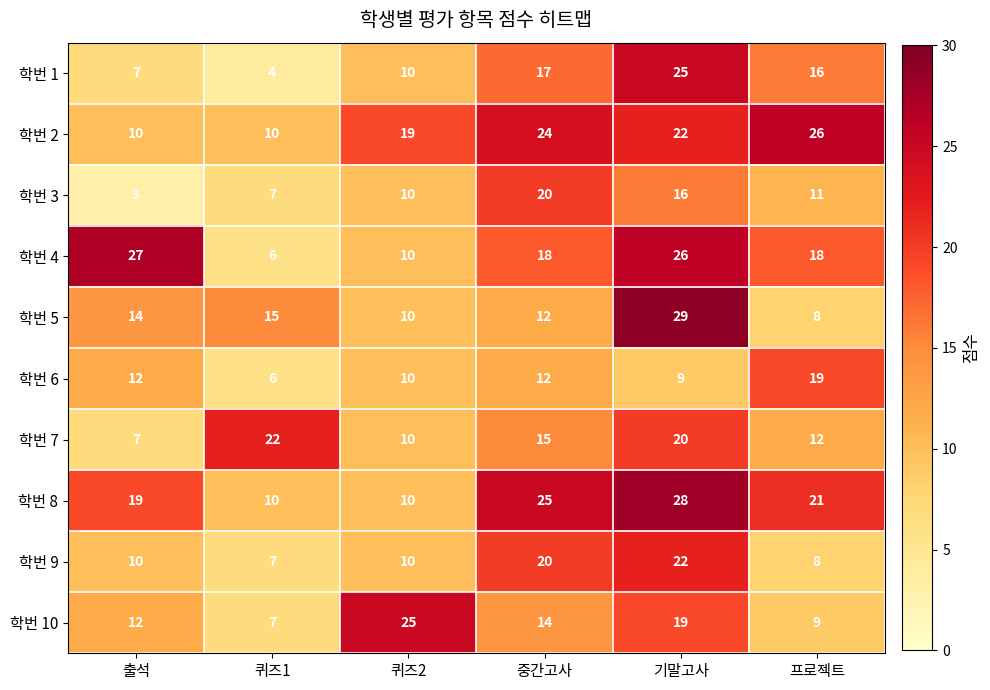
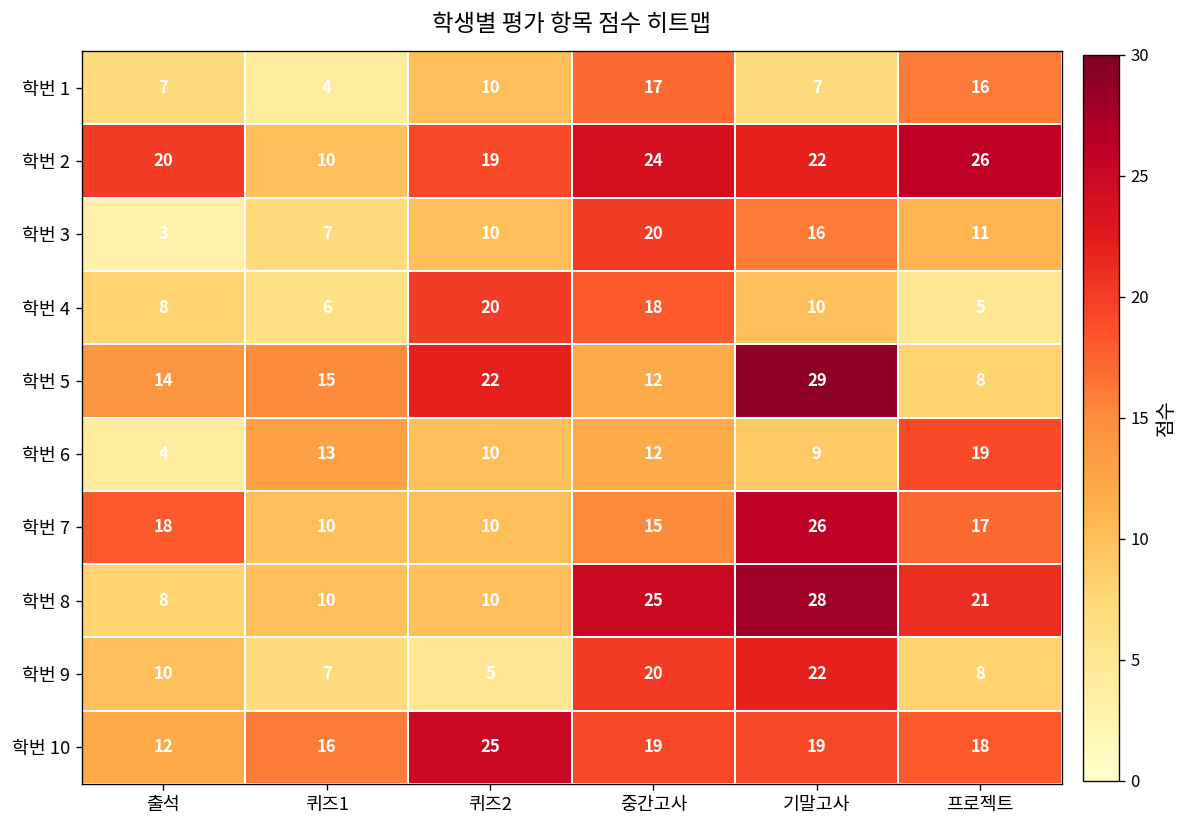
  {
    "학번 1": {
      "출석": 7,
      "퀴즈1": 4,
      "퀴즈2": 10,
      "중간고사": 17,
-     "기말고사": 25,
+     "기말고사": 7,
      "프로젝트": 16
    },
    "학번 2": {
-     "출석": 10,
+     "출석": 20,
      "퀴즈1": 10,
      "퀴즈2": 19,
      "중간고사": 24,
      "기말고사": 22,
      "프로젝트": 26
    },
    "학번 3": {
      "출석": 3,
      "퀴즈1": 7,
      "퀴즈2": 10,
      "중간고사": 20,
      "기말고사": 16,
      "프로젝트": 11
    },
    "학번 4": {
-     "출석": 27,
+     "출석": 8,
      "퀴즈1": 6,
-     "퀴즈2": 10,
+     "퀴즈2": 20,
      "중간고사": 18,
-     "기말고사": 26,
-     "프로젝트": 18
+     "기말고사": 10,
+     "프로젝트": 5
    },
    "학번 5": {
      "출석": 14,
      "퀴즈1": 15,
-     "퀴즈2": 10,
+     "퀴즈2": 22,
      "중간고사": 12,
      "기말고사": 29,
      "프로젝트": 8
    },
    "학번 6": {
-     "출석": 12,
-     "퀴즈1": 6,
+     "출석": 4,
+     "퀴즈1": 13,
      "퀴즈2": 10,
      "중간고사": 12,
      "기말고사": 9,
      "프로젝트": 19
    },
    "학번 7": {
-     "출석": 7,
-     "퀴즈1": 22,
+     "출석": 18,
+     "퀴즈1": 10,
      "퀴즈2": 10,
      "중간고사": 15,
-     "기말고사": 20,
-     "프로젝트": 12
+     "기말고사": 26,
+     "프로젝트": 17
    },
    "학번 8": {
-     "출석": 19,
+     "출석": 8,
      "퀴즈1": 10,
      "퀴즈2": 10,
      "중간고사": 25,
      "기말고사": 28,
      "프로젝트": 21
    },
    "학번 9": {
      "출석": 10,
      "퀴즈1": 7,
-     "퀴즈2": 10,
+     "퀴즈2": 5,
      "중간고사": 20,
      "기말고사": 22,
      "프로젝트": 8
    },
    "학번 10": {
      "출석": 12,
-     "퀴즈1": 7,
+     "퀴즈1": 16,
      "퀴즈2": 25,
-     "중간고사": 14,
+     "중간고사": 19,
      "기말고사": 19,
-     "프로젝트": 9
+     "프로젝트": 18
    }
  }
